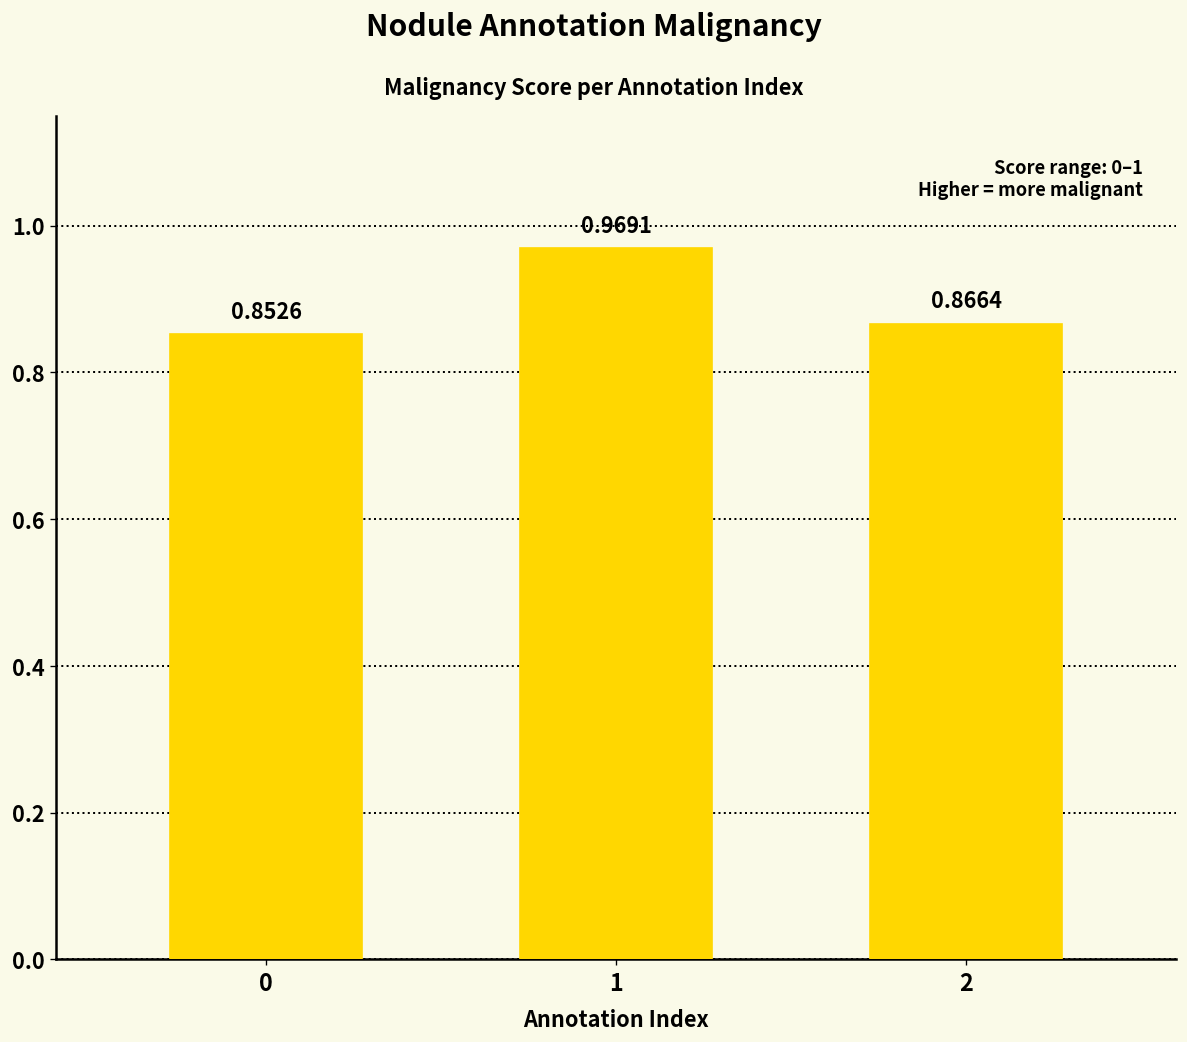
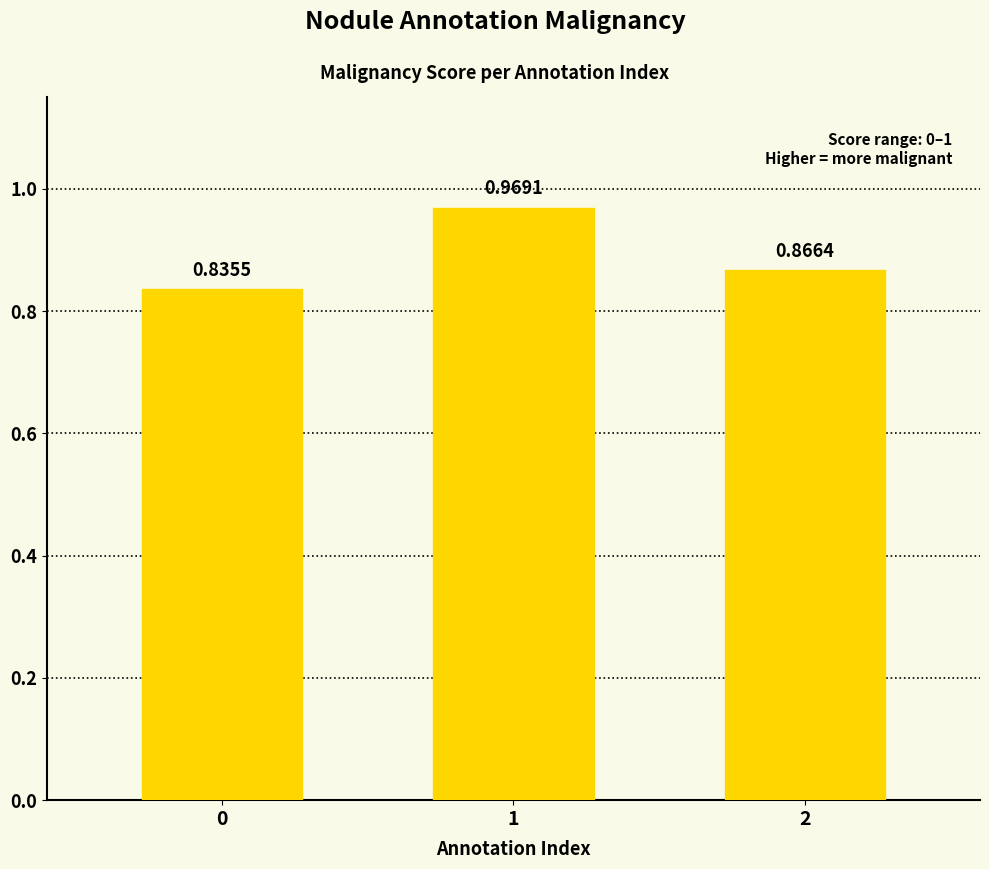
  {
-   "0": 0.8526,
+   "0": 0.8355,
    "1": 0.9691,
    "2": 0.8664
  }
